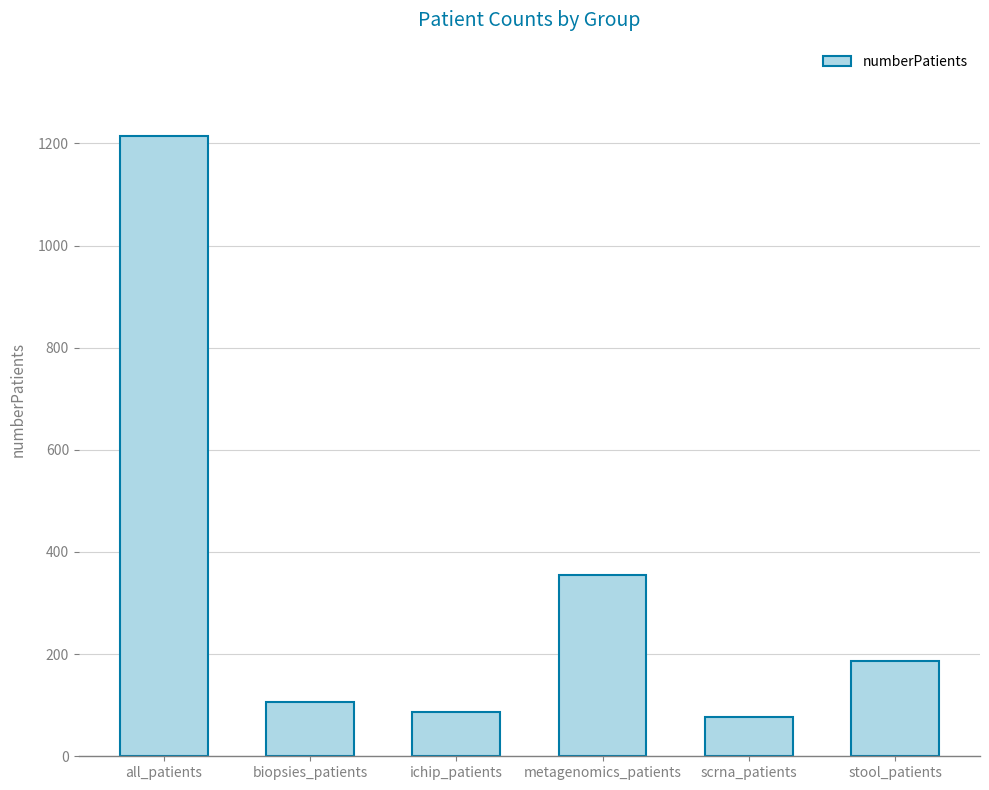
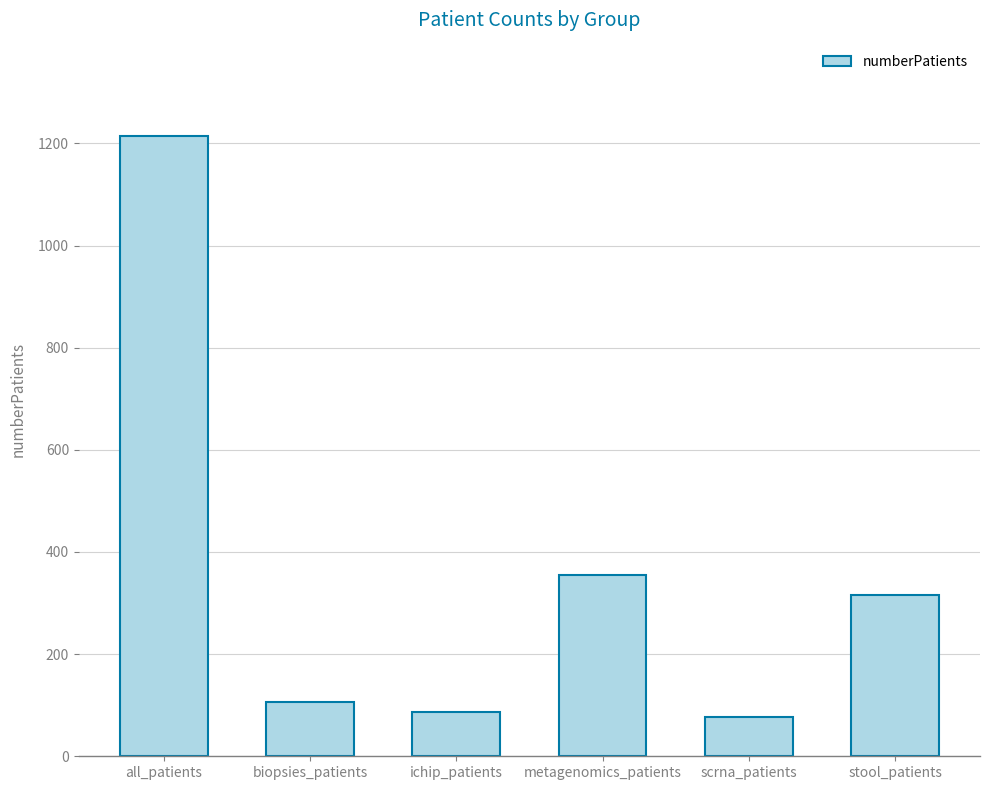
  {
    "all_patients": 1220,
    "biopsies_patients": 110,
    "ichip_patients": 90,
    "metagenomics_patients": 360,
    "scrna_patients": 80,
-   "stool_patients": 190
+   "stool_patients": 320
  }
